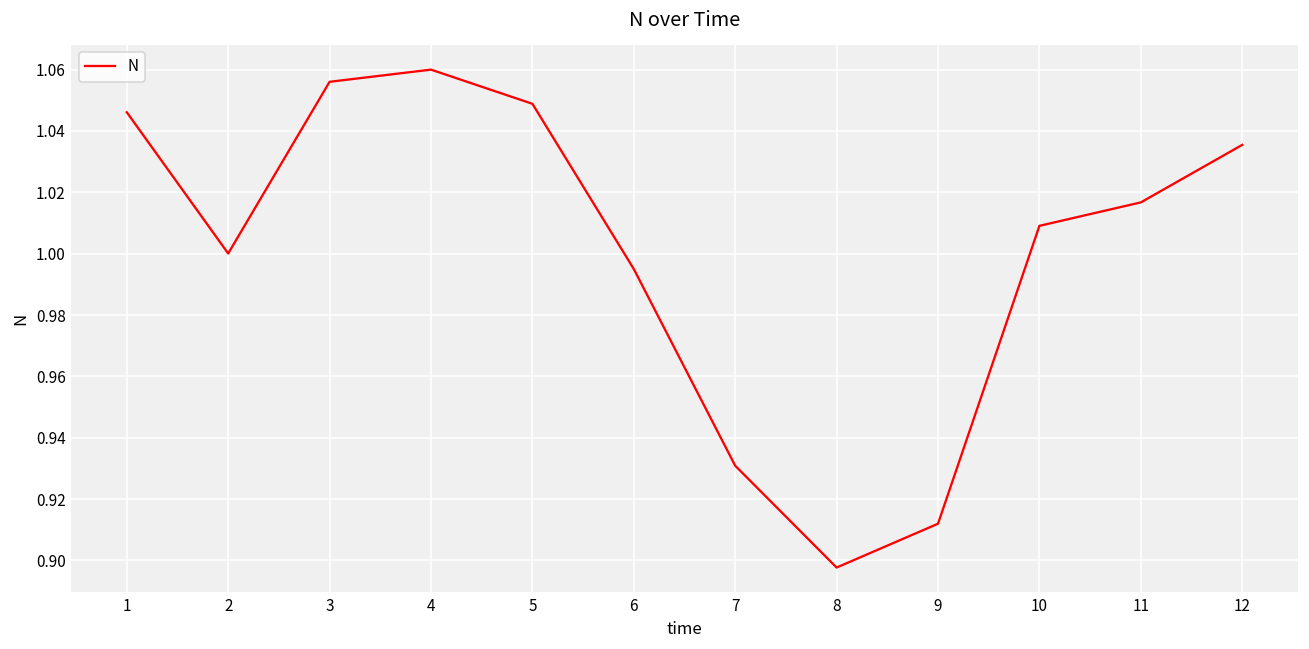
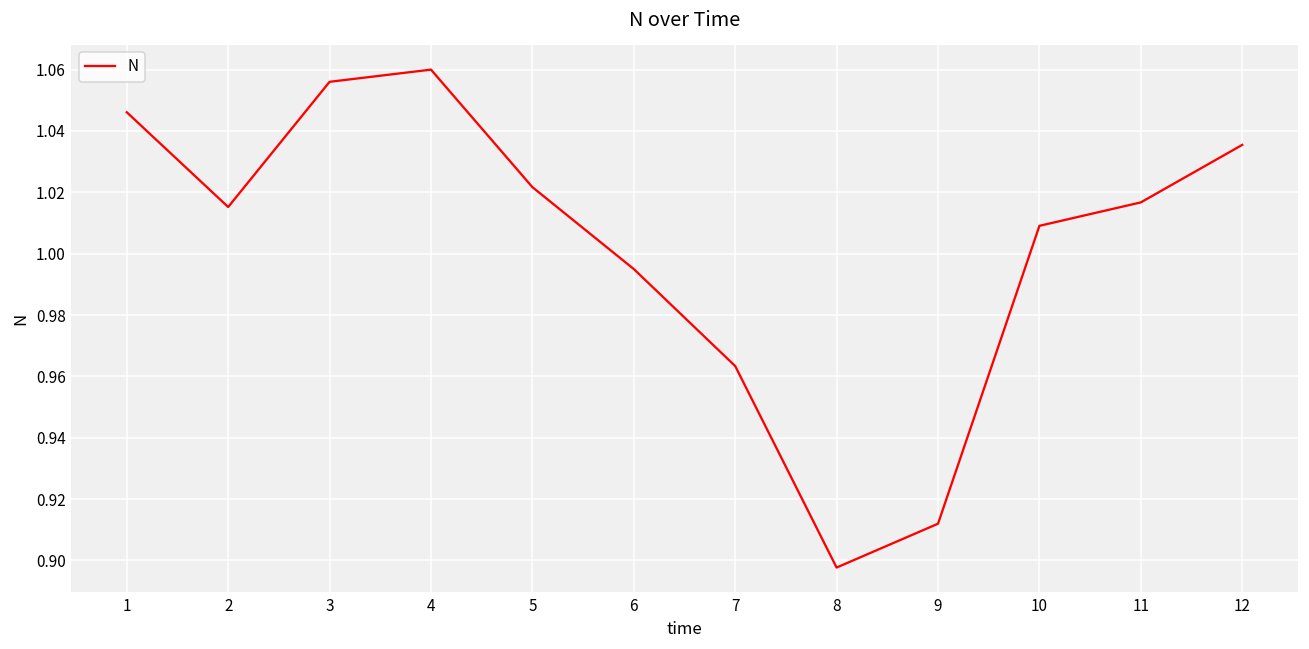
  {
    "1": 1.046,
-   "2": 1.000,
+   "2": 1.015,
    "3": 1.056,
    "4": 1.060,
-   "5": 1.049,
+   "5": 1.022,
    "6": 0.995,
-   "7": 0.931,
+   "7": 0.963,
    "8": 0.898,
    "9": 0.912,
    "10": 1.009,
    "11": 1.017,
    "12": 1.035
  }
